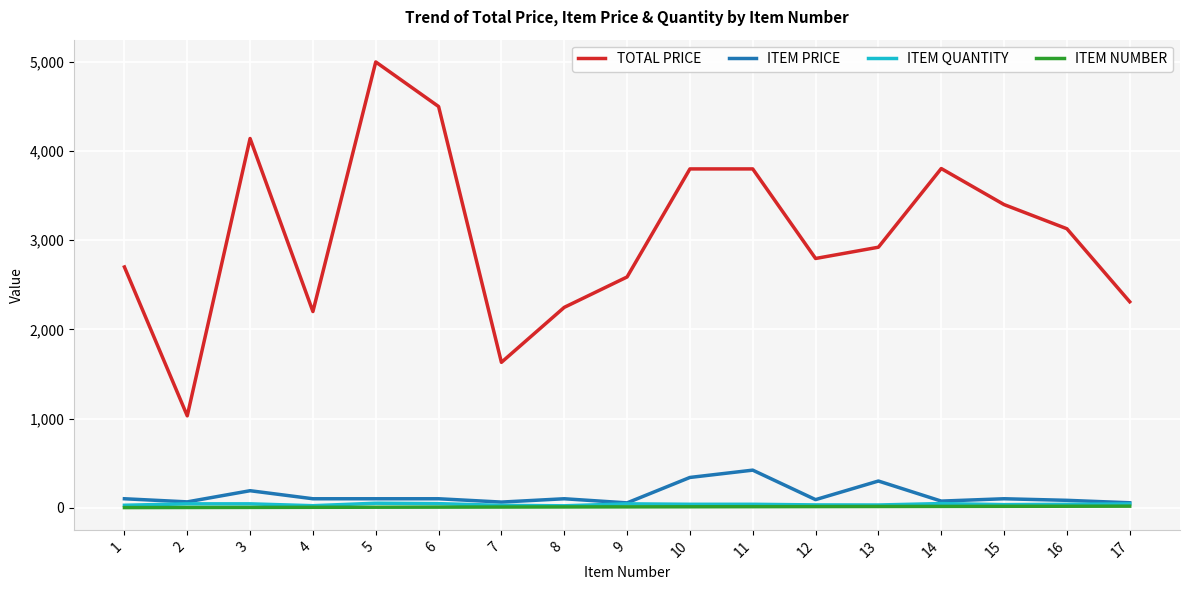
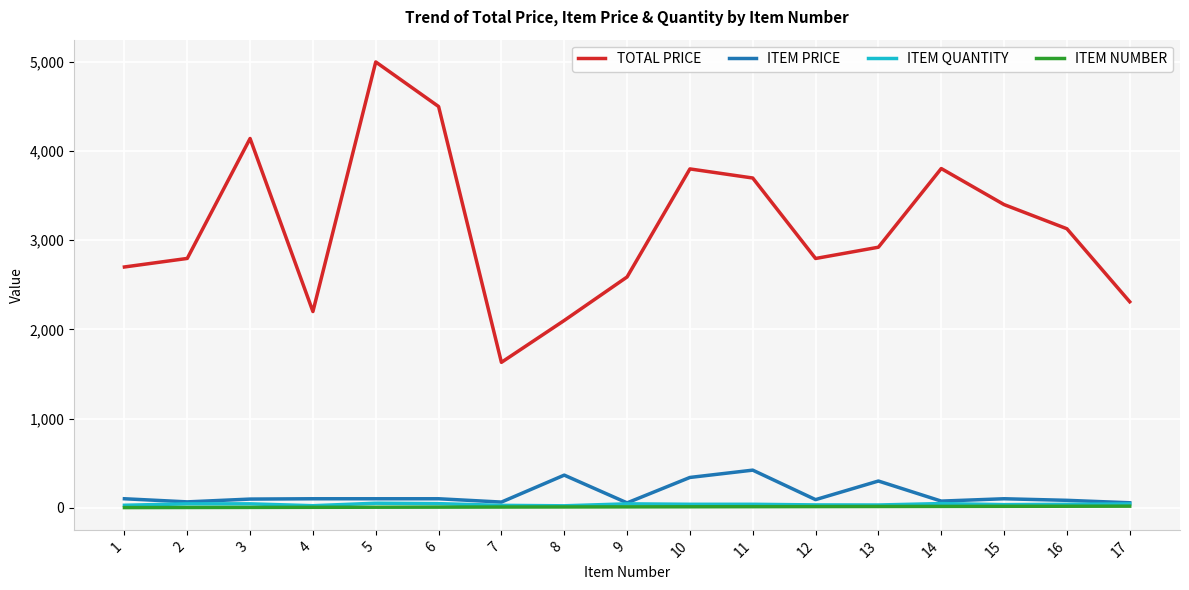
  {
    "TOTAL PRICE": {
      "1": "2,700",
-     "2": "1,000",
+     "2": "2,800",
      "3": "4,100",
      "4": "2,200",
      "5": "5,000",
      "6": "4,500",
      "7": "1,600",
-     "8": "2,200",
+     "8": "2,100",
      "9": "2,600",
      "10": "3,800",
-     "11": "3,800",
+     "11": "3,700",
      "12": "2,800",
      "13": "2,900",
      "14": "3,800",
      "15": "3,400",
      "16": "3,100",
      "17": "2,300"
    },
    "ITEM PRICE": {
      "1": "100",
-     "3": "200",
+     "3": "100",
      "4": "100",
      "5": "100",
      "6": "100",
      "7": "100",
-     "8": "100",
+     "8": "400",
      "10": "300",
      "11": "400",
      "12": "100",
      "13": "300",
      "15": "100",
      "16": "100"
    },
    "ITEM QUANTITY": {
      "3": "0",
      "5": "100",
      "6": "0"
    },
    "ITEM NUMBER": {
      "2": "0",
      "3": "0",
      "5": "0",
      "6": "0",
      "9": "0",
      "14": "0"
    }
  }
